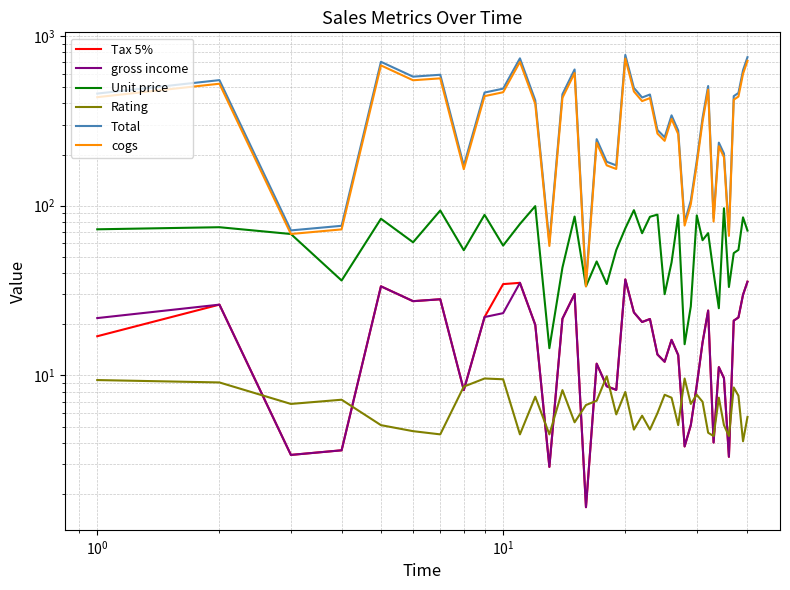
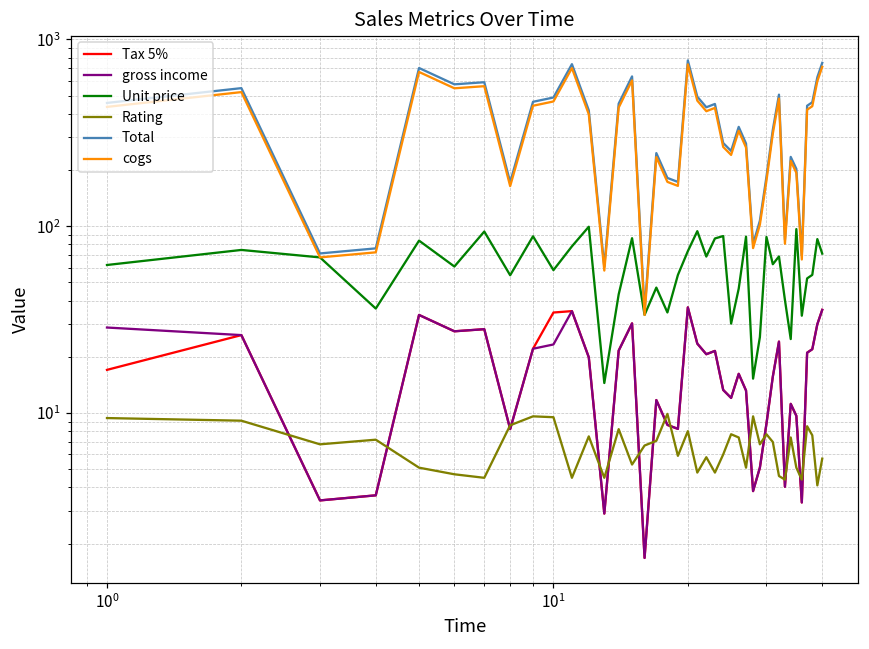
  {
    "Tax 5%": {
      "10^0": 17,
      "10^1": 35
    },
    "gross income": {
-     "10^0": 22,
+     "10^0": 29,
      "10^1": 23
    },
    "Unit price": {
-     "10^0": 73,
+     "10^0": 62,
      "10^1": 58
    },
    "Rating": {
      "10^0": 9,
      "10^1": 10
    },
    "Total": {
      "10^1": 490
    },
    "cogs": {
      "10^1": 470
    }
  }
